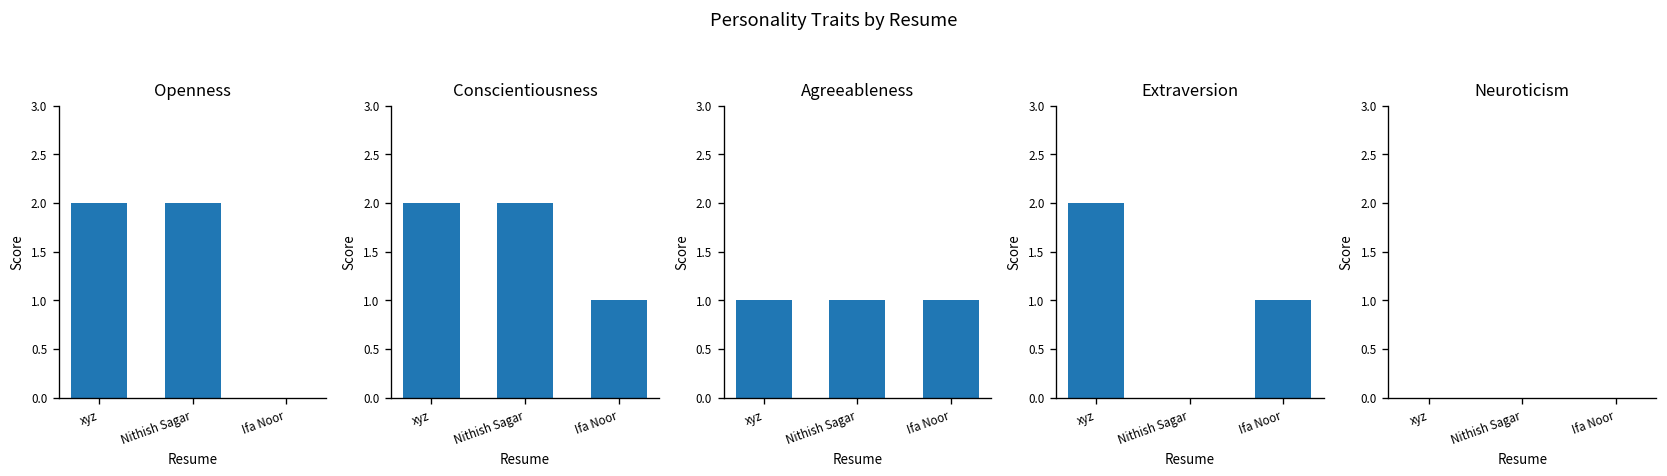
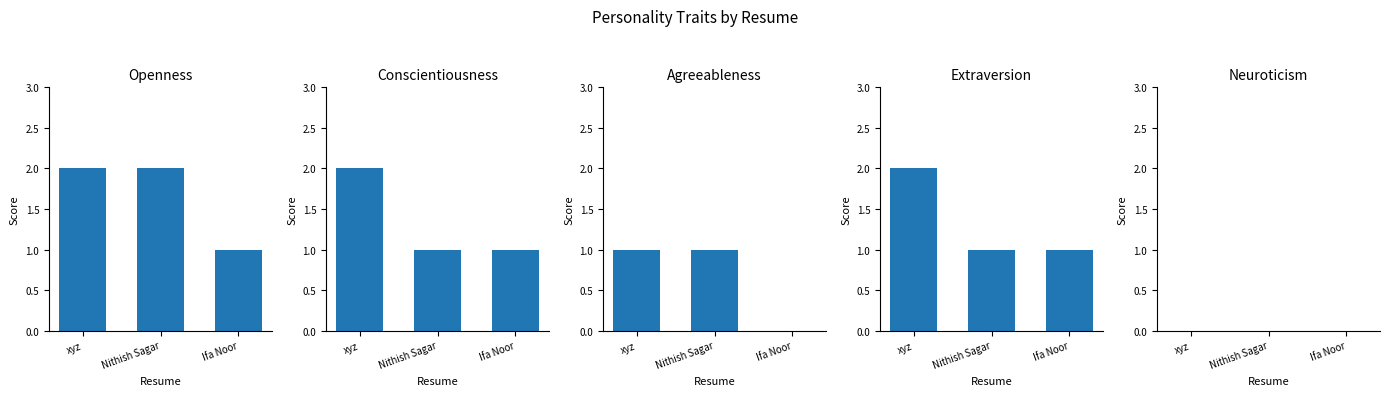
  {
    "Openness": {
      "xyz": 2,
      "Nithish Sagar": 2,
-     "Ifa Noor": 0
+     "Ifa Noor": 1
    },
    "Conscientiousness": {
      "xyz": 2,
-     "Nithish Sagar": 2,
+     "Nithish Sagar": 1,
      "Ifa Noor": 1
    },
    "Agreeableness": {
      "xyz": 1,
      "Nithish Sagar": 1,
-     "Ifa Noor": 1
+     "Ifa Noor": 0
    },
    "Extraversion": {
      "xyz": 2,
-     "Nithish Sagar": 0,
+     "Nithish Sagar": 1,
      "Ifa Noor": 1
    },
    "Neuroticism": {
      "xyz": 0.0,
      "Nithish Sagar": 0.0,
      "Ifa Noor": 0.0
    }
  }
